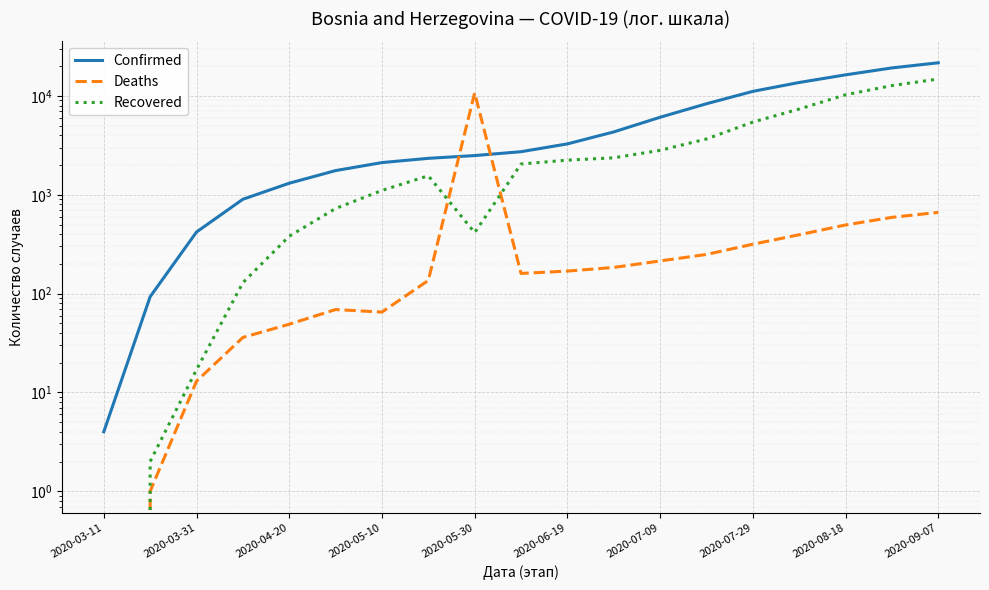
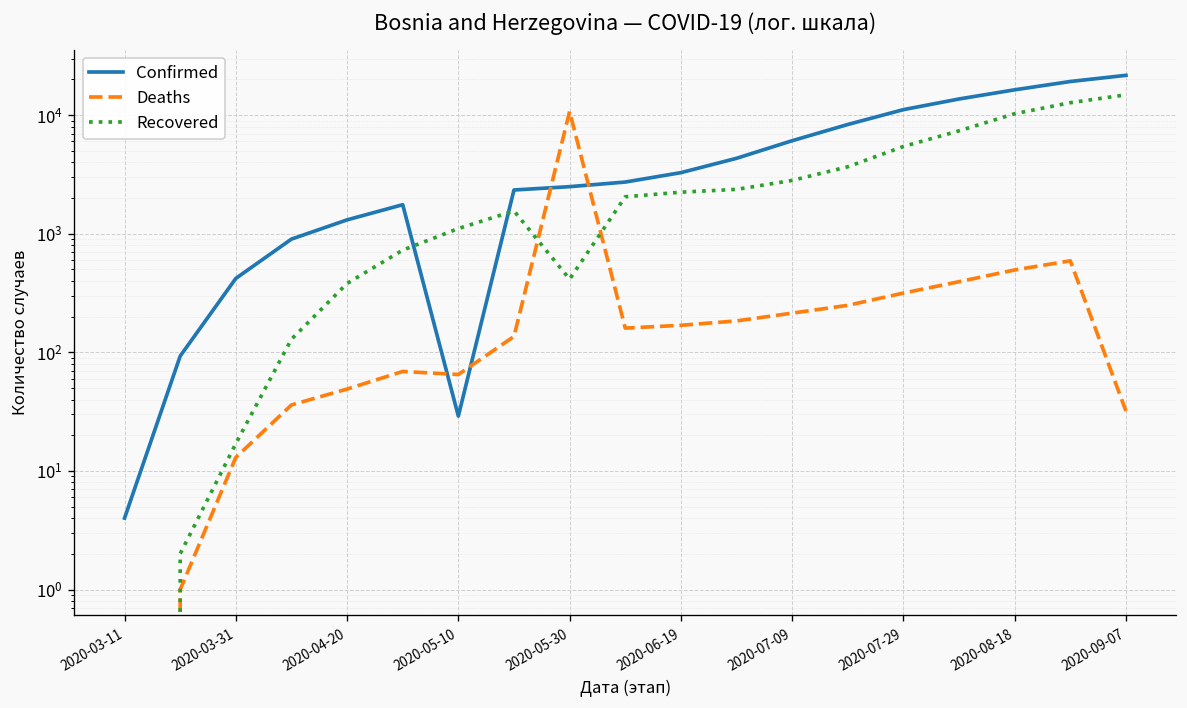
  {
    "Confirmed": {
      "2020-03-11": 4,
      "2020-03-31": 420,
      "2020-04-20": 1300,
-     "2020-05-10": 2100,
+     "2020-05-10": 29,
      "2020-05-30": 2500,
      "2020-06-19": 3300,
      "2020-07-09": 6000,
      "2020-07-29": 11000,
      "2020-08-18": 16000,
      "2020-09-07": 22000
    },
    "Deaths": {
      "2020-03-31": 13,
      "2020-04-20": 50,
      "2020-05-10": 70,
      "2020-05-30": 11000,
      "2020-06-19": 170,
      "2020-07-09": 210,
      "2020-07-29": 320,
      "2020-08-18": 500,
-     "2020-09-07": 700
+     "2020-09-07": 32
    },
    "Recovered": {
      "2020-03-31": 17,
      "2020-04-20": 380,
      "2020-05-10": 1100,
      "2020-05-30": 410,
      "2020-06-19": 2200,
      "2020-07-09": 2800,
      "2020-07-29": 5000,
      "2020-08-18": 10000,
      "2020-09-07": 15000
    }
  }
